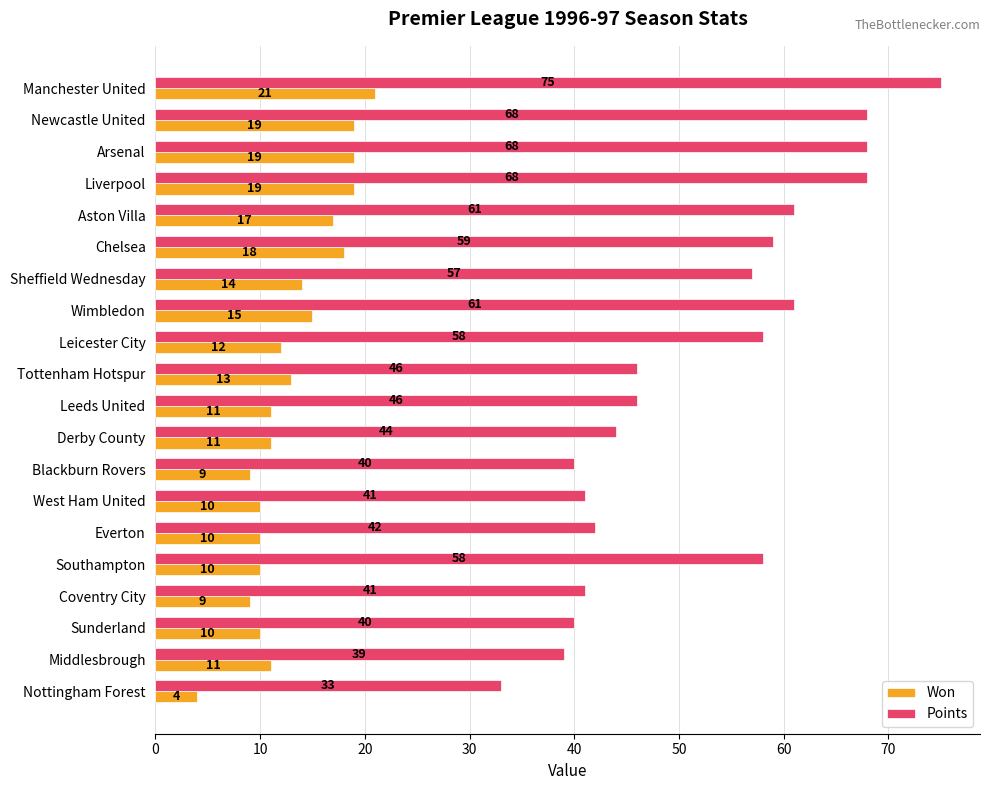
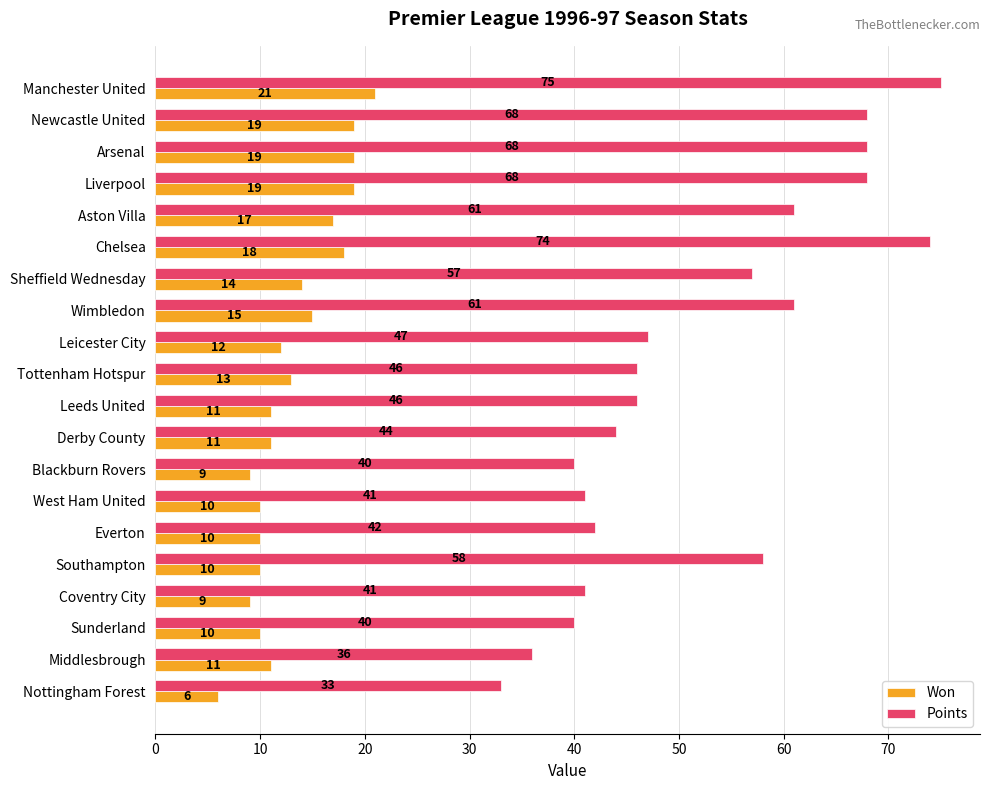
  {
    "Won": {
      "Manchester United": 21,
      "Newcastle United": 19,
      "Arsenal": 19,
      "Liverpool": 19,
      "Aston Villa": 17,
      "Chelsea": 18,
      "Sheffield Wednesday": 14,
      "Wimbledon": 15,
      "Leicester City": 12,
      "Tottenham Hotspur": 13,
      "Leeds United": 11,
      "Derby County": 11,
      "Blackburn Rovers": 9,
      "West Ham United": 10,
      "Everton": 10,
      "Southampton": 10,
      "Coventry City": 9,
      "Sunderland": 10,
      "Middlesbrough": 11,
-     "Nottingham Forest": 4
+     "Nottingham Forest": 6
    },
    "Points": {
      "Manchester United": 75,
      "Newcastle United": 68,
      "Arsenal": 68,
      "Liverpool": 68,
      "Aston Villa": 61,
-     "Chelsea": 59,
+     "Chelsea": 74,
      "Sheffield Wednesday": 57,
      "Wimbledon": 61,
-     "Leicester City": 58,
+     "Leicester City": 47,
      "Tottenham Hotspur": 46,
      "Leeds United": 46,
      "Derby County": 44,
      "Blackburn Rovers": 40,
      "West Ham United": 41,
      "Everton": 42,
      "Southampton": 58,
      "Coventry City": 41,
      "Sunderland": 40,
-     "Middlesbrough": 39,
+     "Middlesbrough": 36,
      "Nottingham Forest": 33
    }
  }
